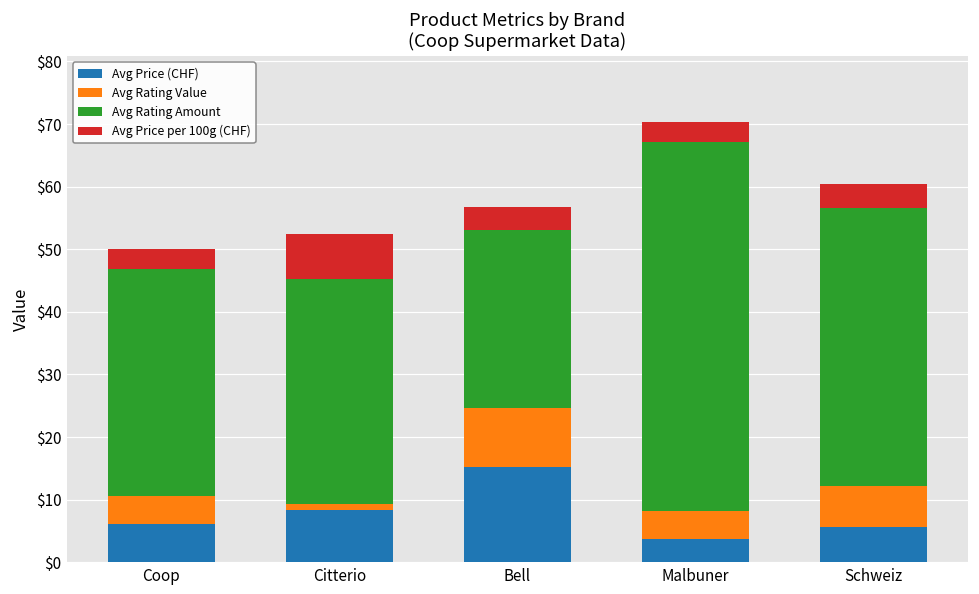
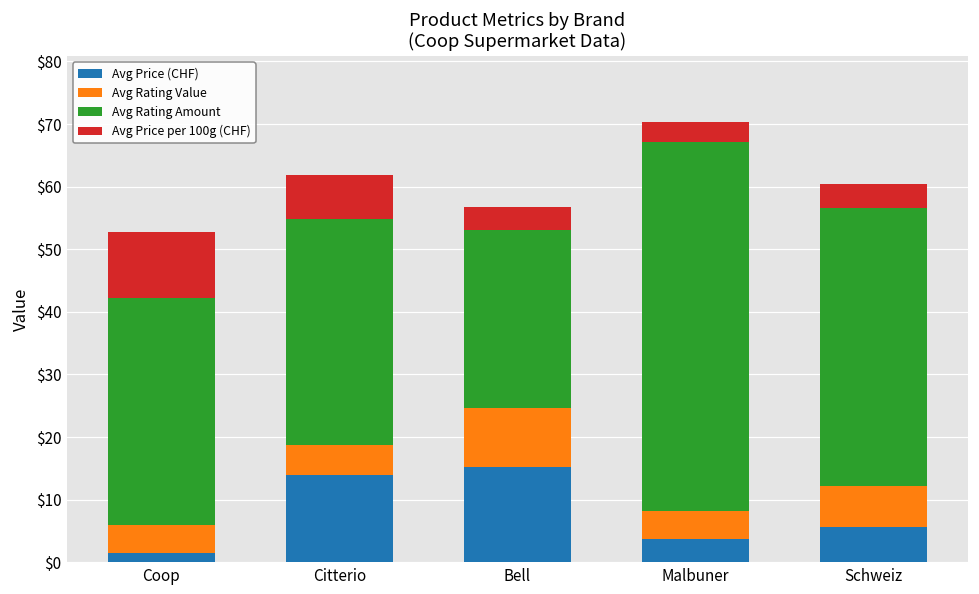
  {
    "Avg Price (CHF)": {
-     "Coop": "$6",
-     "Citterio": "$8",
+     "Coop": "$2",
+     "Citterio": "$14",
      "Bell": "$15",
      "Malbuner": "$4",
      "Schweiz": "$6"
    },
    "Avg Rating Value": {
      "Coop": "$4",
-     "Citterio": "$1",
+     "Citterio": "$5",
      "Bell": "$9",
      "Malbuner": "$4",
      "Schweiz": "$6"
    },
    "Avg Rating Amount": {
      "Coop": "$36",
      "Citterio": "$36",
      "Bell": "$29",
      "Malbuner": "$59",
      "Schweiz": "$45"
    },
    "Avg Price per 100g (CHF)": {
-     "Coop": "$3",
+     "Coop": "$11",
      "Citterio": "$7",
      "Bell": "$4",
      "Malbuner": "$3",
      "Schweiz": "$4"
    }
  }
